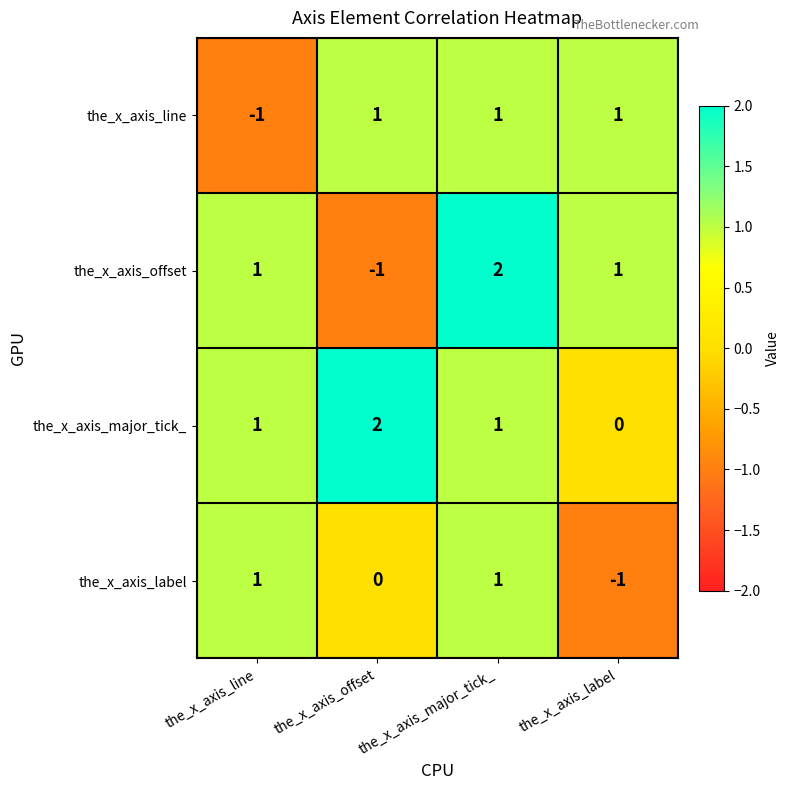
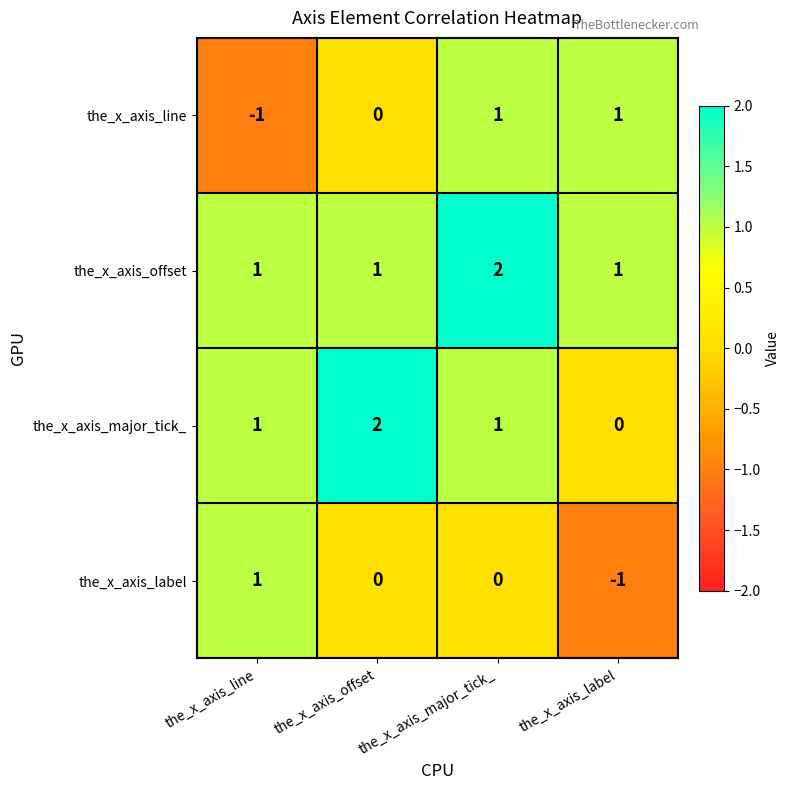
  {
    "the_x_axis_line": {
      "the_x_axis_line": -1,
-     "the_x_axis_offset": 1,
+     "the_x_axis_offset": 0,
      "the_x_axis_major_tick_": 1,
      "the_x_axis_label": 1
    },
    "the_x_axis_offset": {
      "the_x_axis_line": 1,
-     "the_x_axis_offset": -1,
+     "the_x_axis_offset": 1,
      "the_x_axis_major_tick_": 2,
      "the_x_axis_label": 1
    },
    "the_x_axis_major_tick_": {
      "the_x_axis_line": 1,
      "the_x_axis_offset": 2,
      "the_x_axis_major_tick_": 1,
      "the_x_axis_label": 0
    },
    "the_x_axis_label": {
      "the_x_axis_line": 1,
      "the_x_axis_offset": 0,
-     "the_x_axis_major_tick_": 1,
+     "the_x_axis_major_tick_": 0,
      "the_x_axis_label": -1
    }
  }
